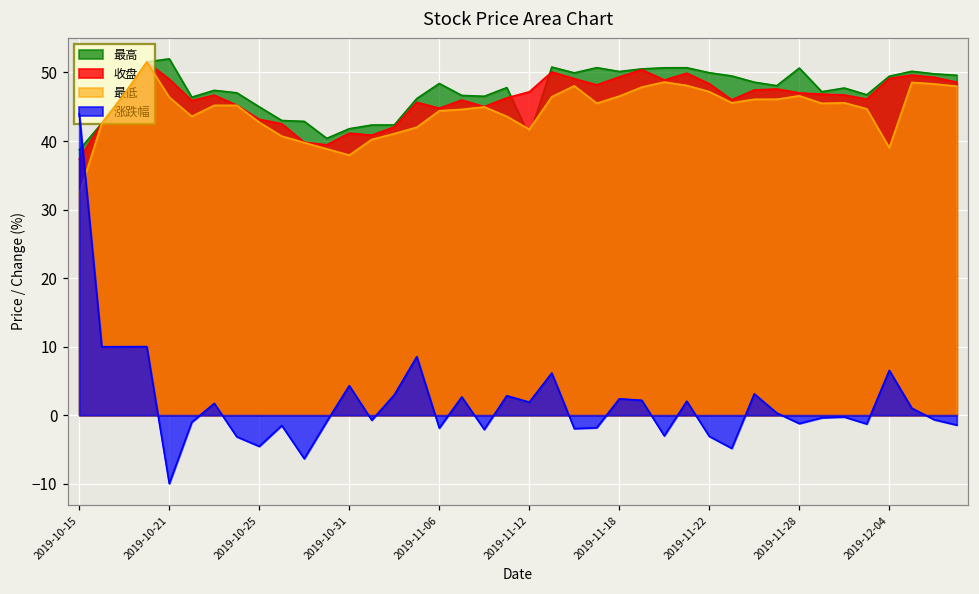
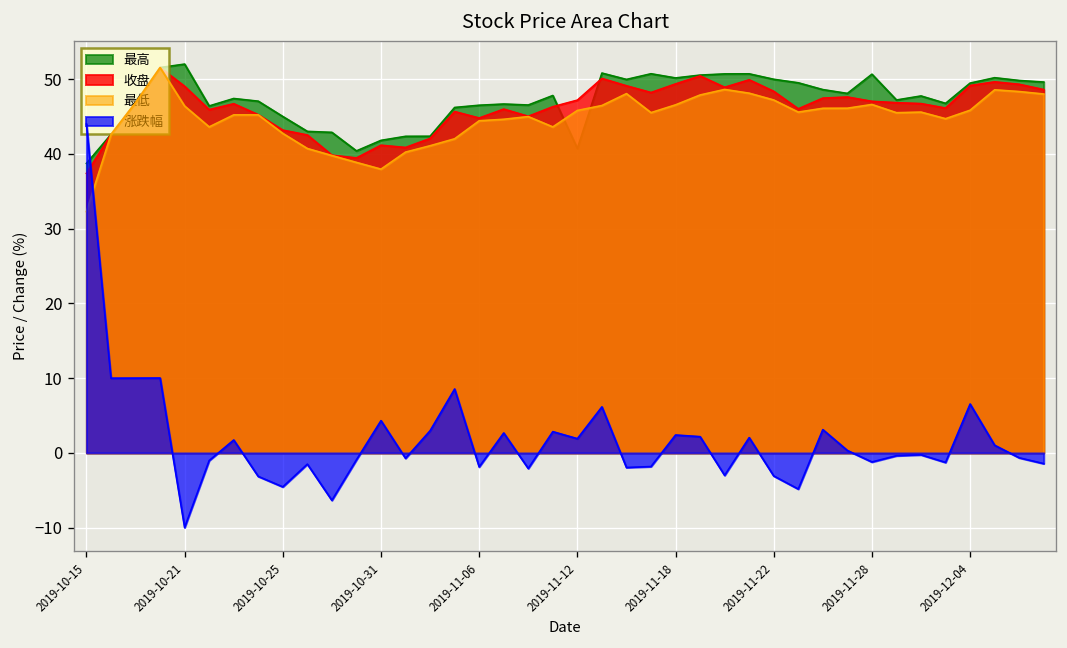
  {
    "最高": {
      "2019-10-15": 39,
      "2019-10-21": 52,
      "2019-10-25": 45,
      "2019-10-31": 42,
-     "2019-11-06": 48,
+     "2019-11-06": 47,
      "2019-11-12": 41,
      "2019-11-18": 50,
      "2019-11-22": 50,
      "2019-11-28": 51
    },
    "收盘": {
      "2019-10-15": 37,
      "2019-10-21": 49,
      "2019-10-25": 43,
      "2019-10-31": 41,
      "2019-11-12": 47,
      "2019-11-18": 49,
      "2019-11-22": 48,
      "2019-11-28": 47
    },
    "最低": {
      "2019-10-15": 32,
      "2019-10-21": 46,
      "2019-10-25": 43,
      "2019-10-31": 38,
-     "2019-11-12": 42,
+     "2019-11-12": 46,
      "2019-11-18": 47,
      "2019-11-22": 47,
      "2019-11-28": 47,
-     "2019-12-04": 39
+     "2019-12-04": 46
    }
  }
